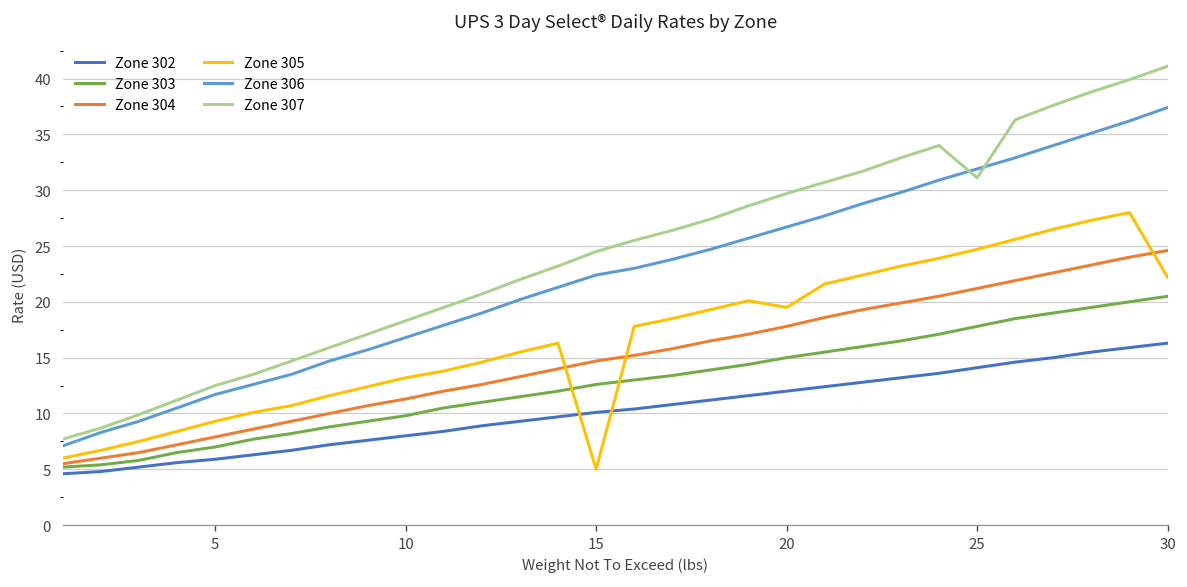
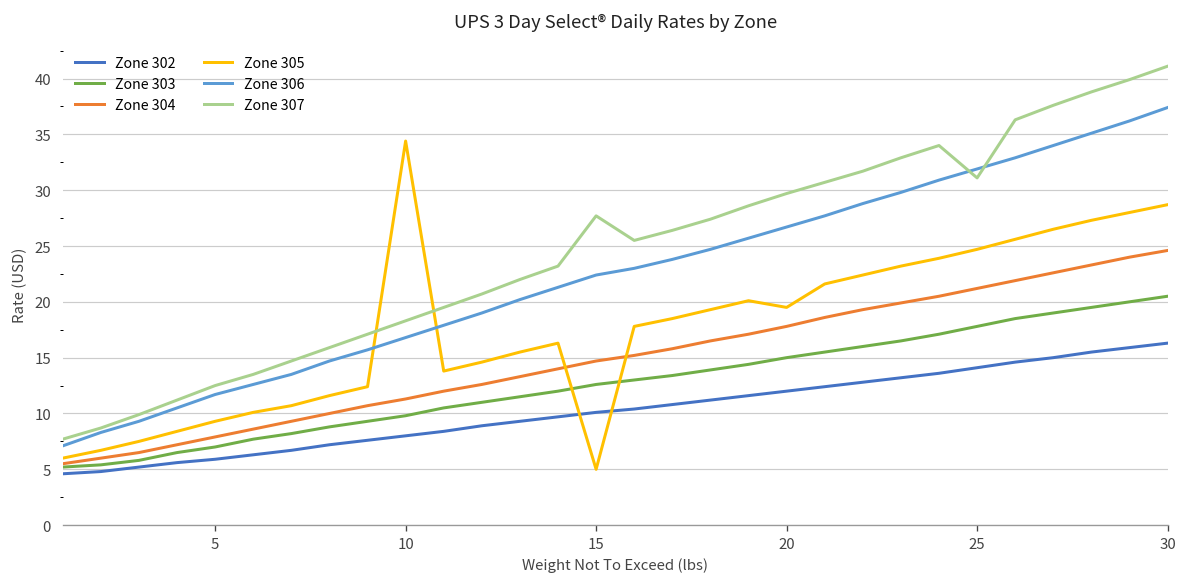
  {
    "Zone 303": {
      "5": 7,
      "10": 10,
      "15": 13,
      "20": 15,
      "25": 18,
      "30": 21
    },
    "Zone 304": {
      "5": 8,
      "10": 11,
      "15": 15,
      "20": 18,
      "25": 21,
      "30": 25
    },
    "Zone 305": {
      "5": 9,
-     "10": 13,
+     "10": 34,
      "15": 5,
      "20": 20,
      "25": 25,
-     "30": 22
+     "30": 29
    },
    "Zone 307": {
      "5": 13,
      "10": 18,
-     "15": 25,
+     "15": 28,
      "20": 30,
      "25": 31,
      "30": 41
    }
  }
